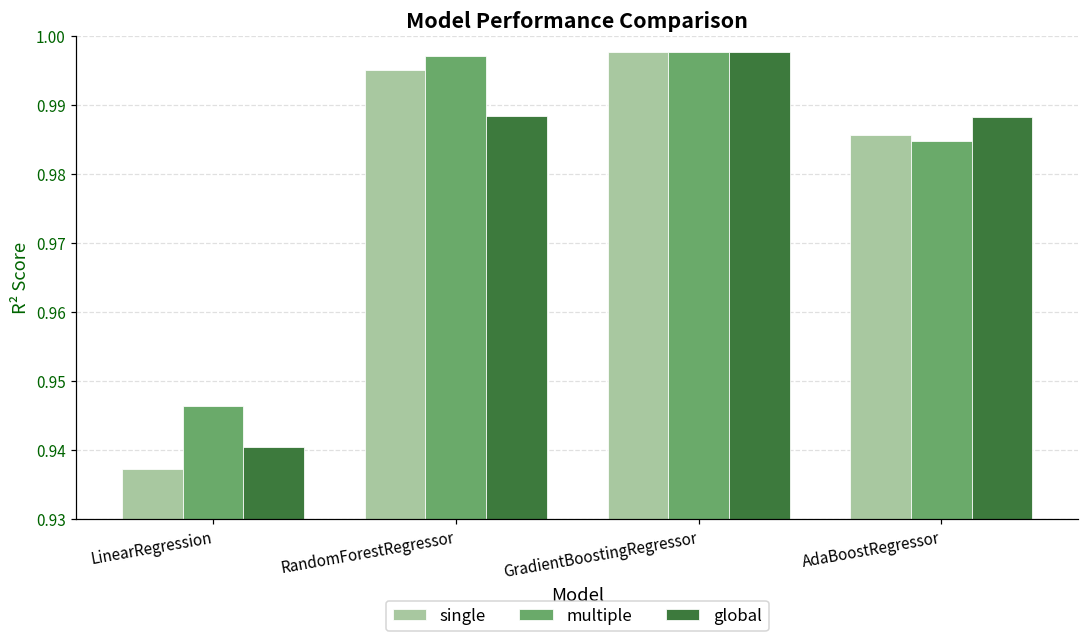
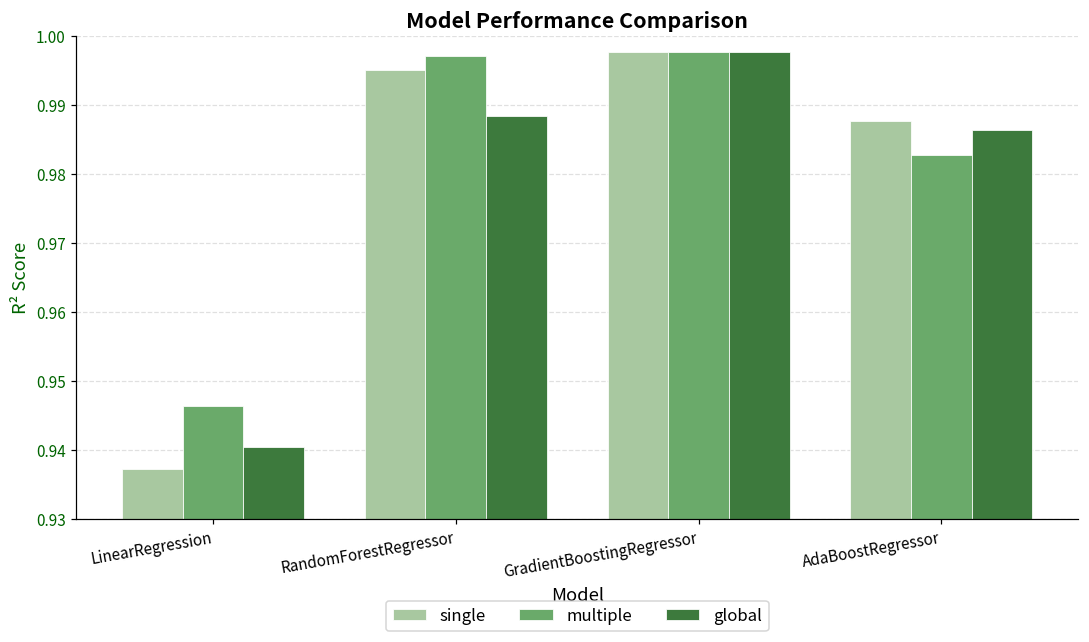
  {
    "single": {
      "LinearRegression": 0.937,
      "RandomForestRegressor": 0.995,
      "GradientBoostingRegressor": 0.998,
-     "AdaBoostRegressor": 0.986
+     "AdaBoostRegressor": 0.988
    },
    "multiple": {
      "LinearRegression": 0.946,
      "RandomForestRegressor": 0.997,
      "GradientBoostingRegressor": 0.998,
-     "AdaBoostRegressor": 0.985
+     "AdaBoostRegressor": 0.983
    },
    "global": {
      "LinearRegression": 0.940,
      "RandomForestRegressor": 0.988,
      "GradientBoostingRegressor": 0.998,
-     "AdaBoostRegressor": 0.988
+     "AdaBoostRegressor": 0.986
    }
  }
